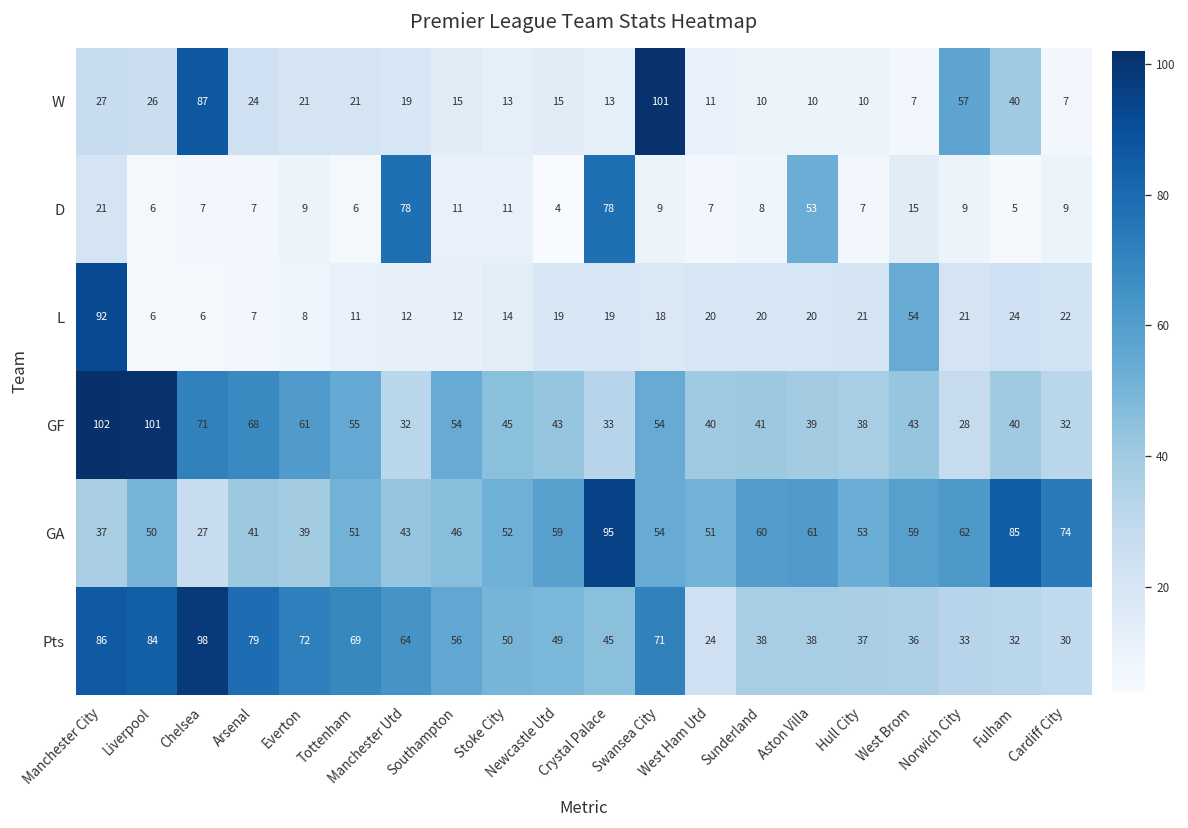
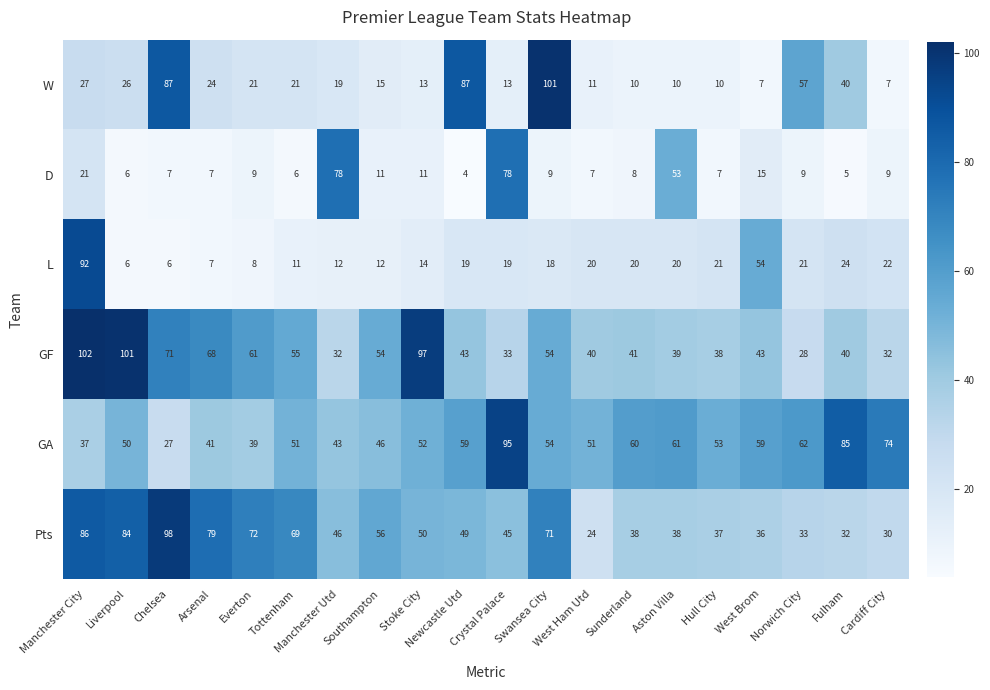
  {
    "W": {
      "Manchester City": 27,
      "Liverpool": 26,
      "Chelsea": 87,
      "Arsenal": 24,
      "Everton": 21,
      "Tottenham": 21,
      "Manchester Utd": 19,
      "Southampton": 15,
      "Stoke City": 13,
-     "Newcastle Utd": 15,
+     "Newcastle Utd": 87,
      "Crystal Palace": 13,
      "Swansea City": 101,
      "West Ham Utd": 11,
      "Sunderland": 10,
      "Aston Villa": 10,
      "Hull City": 10,
      "West Brom": 7,
      "Norwich City": 57,
      "Fulham": 40,
      "Cardiff City": 7
    },
    "D": {
      "Manchester City": 21,
      "Liverpool": 6,
      "Chelsea": 7,
      "Arsenal": 7,
      "Everton": 9,
      "Tottenham": 6,
      "Manchester Utd": 78,
      "Southampton": 11,
      "Stoke City": 11,
      "Newcastle Utd": 4,
      "Crystal Palace": 78,
      "Swansea City": 9,
      "West Ham Utd": 7,
      "Sunderland": 8,
      "Aston Villa": 53,
      "Hull City": 7,
      "West Brom": 15,
      "Norwich City": 9,
      "Fulham": 5,
      "Cardiff City": 9
    },
    "L": {
      "Manchester City": 92,
      "Liverpool": 6,
      "Chelsea": 6,
      "Arsenal": 7,
      "Everton": 8,
      "Tottenham": 11,
      "Manchester Utd": 12,
      "Southampton": 12,
      "Stoke City": 14,
      "Newcastle Utd": 19,
      "Crystal Palace": 19,
      "Swansea City": 18,
      "West Ham Utd": 20,
      "Sunderland": 20,
      "Aston Villa": 20,
      "Hull City": 21,
      "West Brom": 54,
      "Norwich City": 21,
      "Fulham": 24,
      "Cardiff City": 22
    },
    "GF": {
      "Manchester City": 102,
      "Liverpool": 101,
      "Chelsea": 71,
      "Arsenal": 68,
      "Everton": 61,
      "Tottenham": 55,
      "Manchester Utd": 32,
      "Southampton": 54,
-     "Stoke City": 45,
+     "Stoke City": 97,
      "Newcastle Utd": 43,
      "Crystal Palace": 33,
      "Swansea City": 54,
      "West Ham Utd": 40,
      "Sunderland": 41,
      "Aston Villa": 39,
      "Hull City": 38,
      "West Brom": 43,
      "Norwich City": 28,
      "Fulham": 40,
      "Cardiff City": 32
    },
    "GA": {
      "Manchester City": 37,
      "Liverpool": 50,
      "Chelsea": 27,
      "Arsenal": 41,
      "Everton": 39,
      "Tottenham": 51,
      "Manchester Utd": 43,
      "Southampton": 46,
      "Stoke City": 52,
      "Newcastle Utd": 59,
      "Crystal Palace": 95,
      "Swansea City": 54,
      "West Ham Utd": 51,
      "Sunderland": 60,
      "Aston Villa": 61,
      "Hull City": 53,
      "West Brom": 59,
      "Norwich City": 62,
      "Fulham": 85,
      "Cardiff City": 74
    },
    "Pts": {
      "Manchester City": 86,
      "Liverpool": 84,
      "Chelsea": 98,
      "Arsenal": 79,
      "Everton": 72,
      "Tottenham": 69,
-     "Manchester Utd": 64,
+     "Manchester Utd": 46,
      "Southampton": 56,
      "Stoke City": 50,
      "Newcastle Utd": 49,
      "Crystal Palace": 45,
      "Swansea City": 71,
      "West Ham Utd": 24,
      "Sunderland": 38,
      "Aston Villa": 38,
      "Hull City": 37,
      "West Brom": 36,
      "Norwich City": 33,
      "Fulham": 32,
      "Cardiff City": 30
    }
  }
